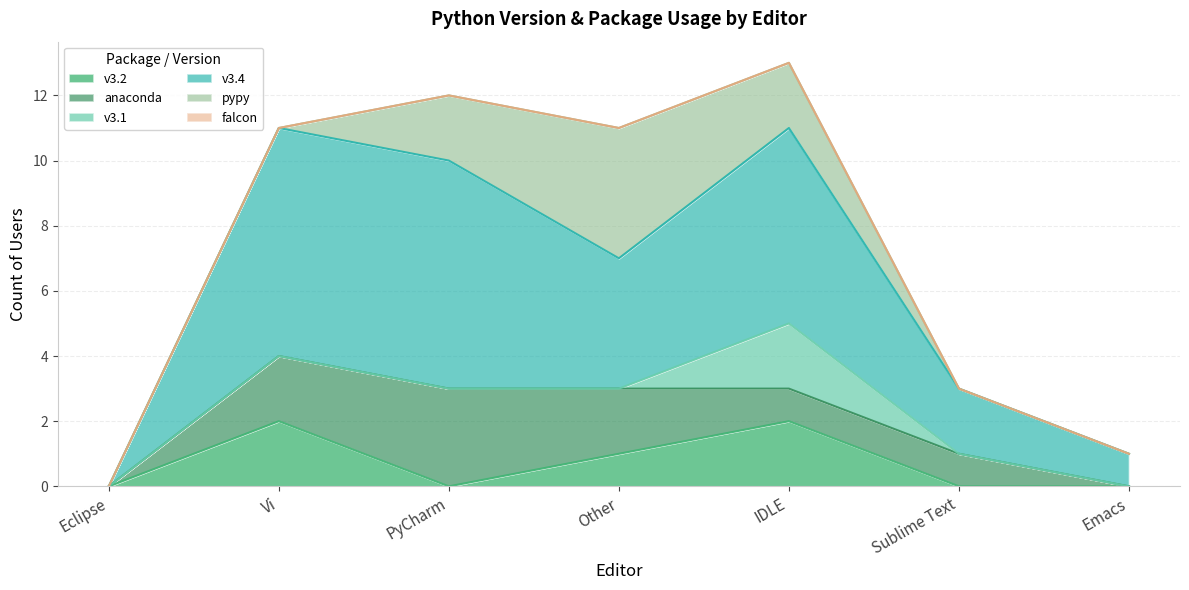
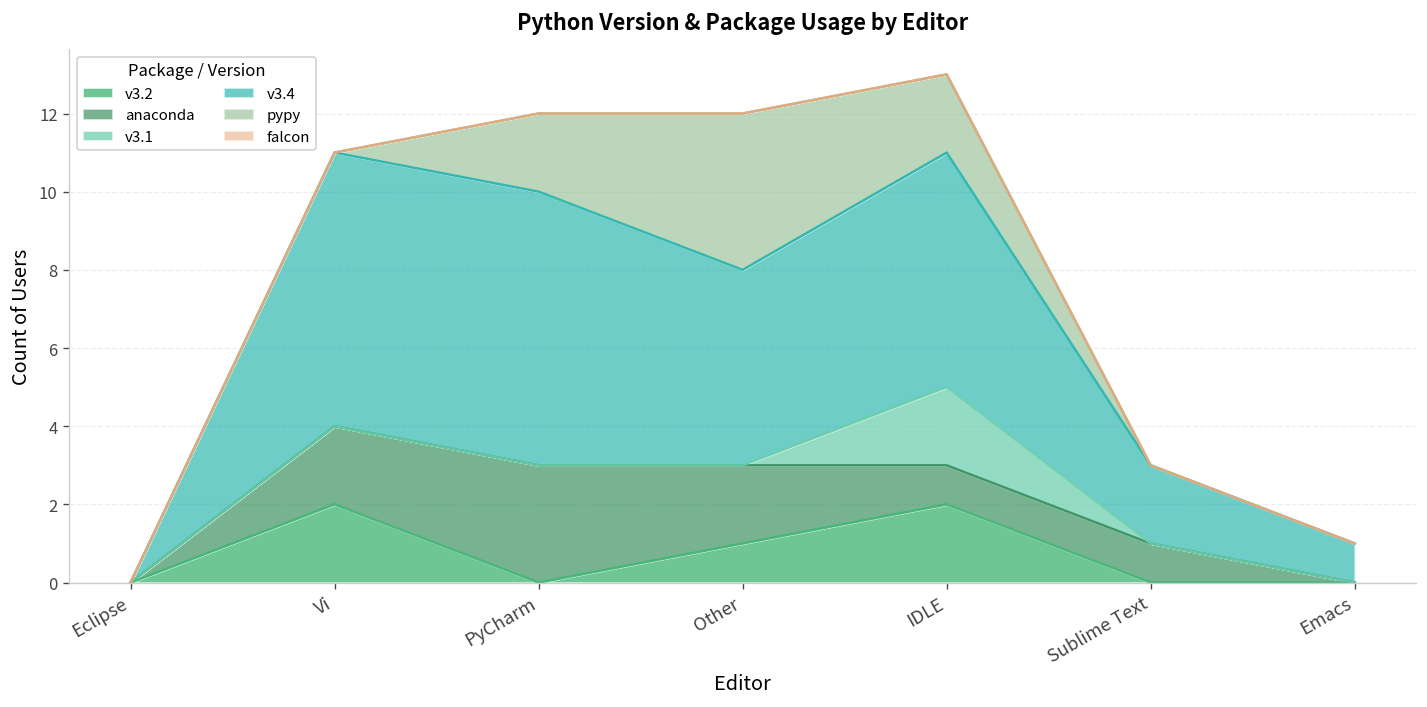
  {
    "v3.1": {
      "IDLE": 2
    },
    "v3.4": {
      "PyCharm": 7,
-     "Other": 4,
+     "Other": 5,
      "IDLE": 6
    }
  }
